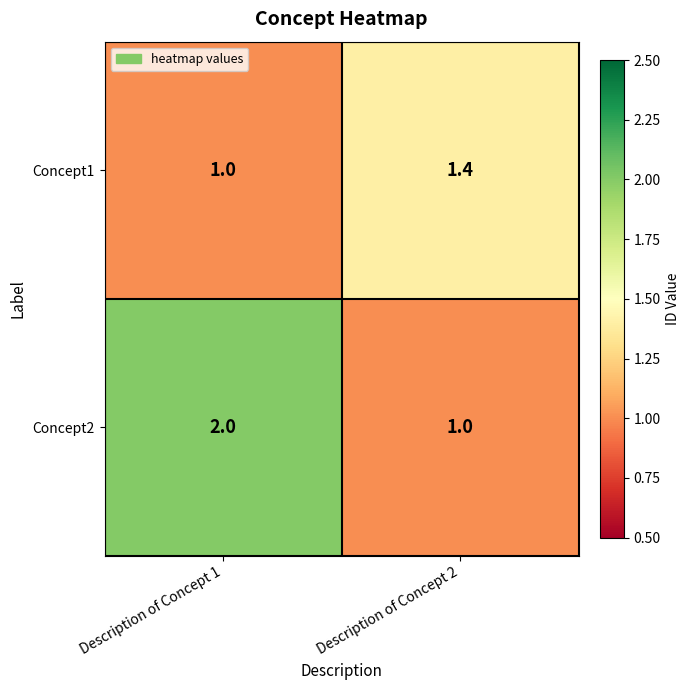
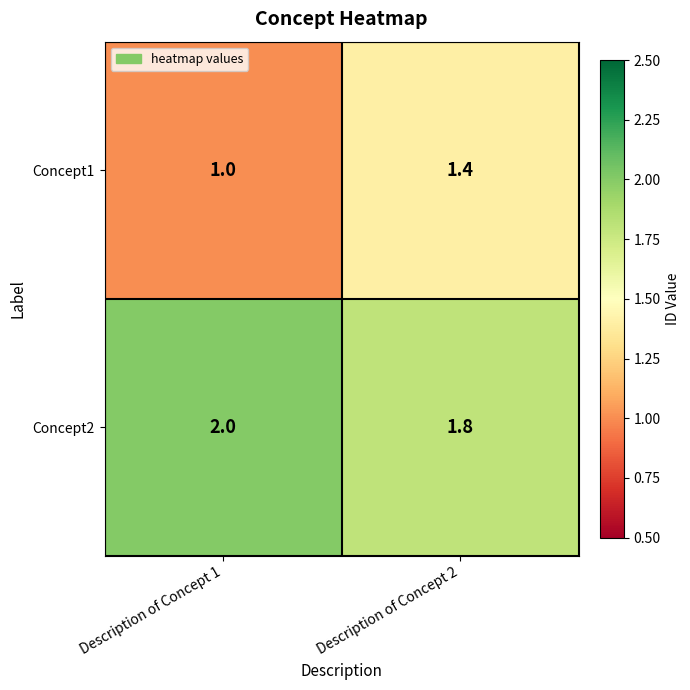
  {
    "Concept1": {
      "Description of Concept 1": 1.0,
      "Description of Concept 2": 1.4
    },
    "Concept2": {
      "Description of Concept 1": 2.0,
-     "Description of Concept 2": 1.0
+     "Description of Concept 2": 1.8
    }
  }
